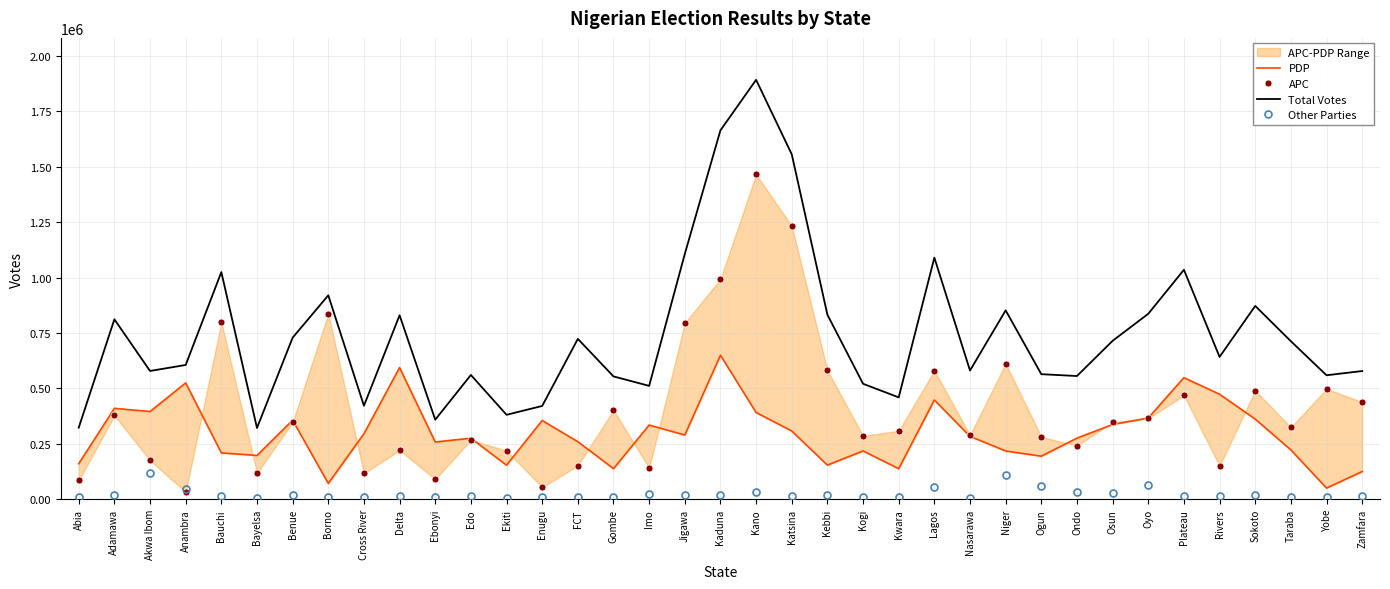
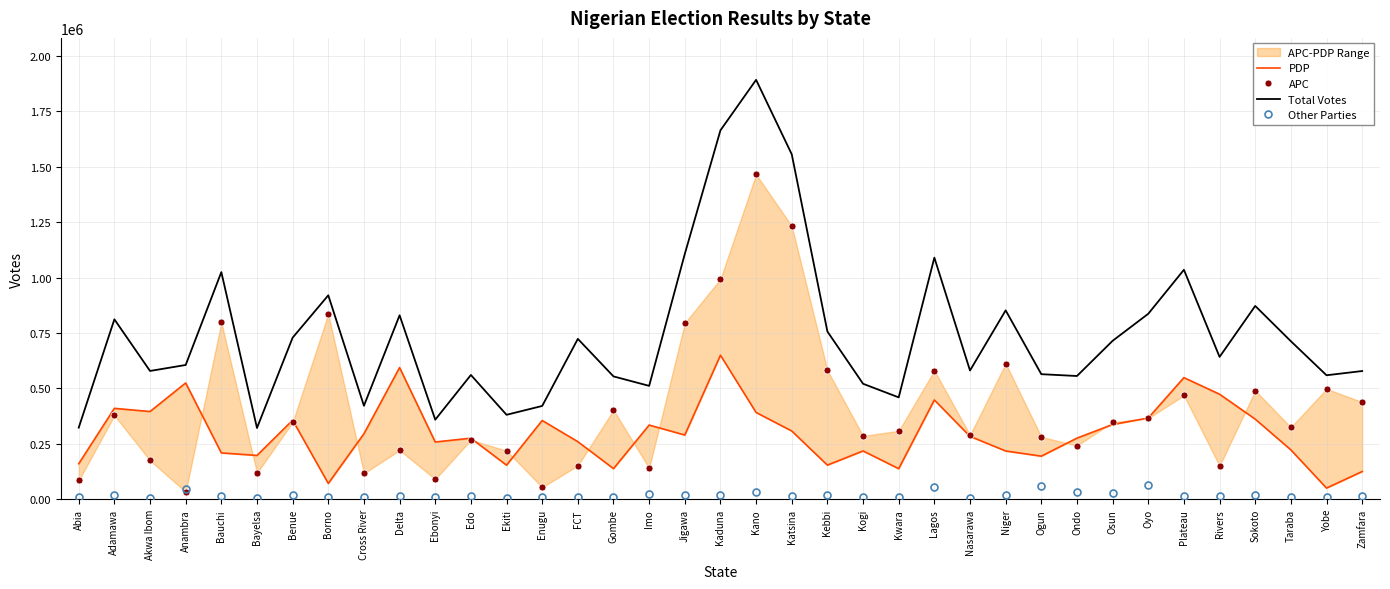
  {
    "PDP": {
      "Bauchi": 210000,
      "Borno": 70000,
      "Ekiti": 150000,
      "Gombe": 140000,
      "Jigawa": 290000,
      "Kaduna": 650000,
      "Kano": 390000,
      "Katsina": 310000,
      "Kebbi": 150000,
      "Kogi": 220000,
      "Kwara": 140000,
      "Lagos": 450000,
      "Niger": 220000,
      "Ogun": 190000,
      "Sokoto": 360000,
      "Taraba": 220000,
      "Yobe": 50000,
      "Zamfara": 130000
    },
    "APC": {
      "Abia": 90000,
      "Adamawa": 380000,
      "Akwa Ibom": 180000,
      "Anambra": 30000,
      "Bayelsa": 120000,
      "Cross River": 120000,
      "Delta": 220000,
      "Ebonyi": 90000,
      "Enugu": 50000,
      "FCT": 150000,
      "Imo": 140000,
      "Ondo": 240000,
      "Plateau": 470000,
      "Rivers": 150000
    },
    "Total Votes": {
      "Abia": 320000,
      "Adamawa": 810000,
      "Akwa Ibom": 580000,
      "Anambra": 610000,
      "Bauchi": 1020000,
      "Bayelsa": 320000,
      "Benue": 730000,
      "Borno": 920000,
      "Cross River": 420000,
      "Delta": 830000,
      "Ebonyi": 360000,
      "Edo": 560000,
      "Ekiti": 380000,
      "Enugu": 420000,
      "FCT": 720000,
      "Gombe": 550000,
      "Imo": 510000,
      "Jigawa": 1110000,
      "Kaduna": 1660000,
      "Kano": 1890000,
      "Katsina": 1560000,
-     "Kebbi": 830000,
+     "Kebbi": 760000,
      "Kogi": 520000,
      "Kwara": 460000,
      "Lagos": 1090000,
      "Nasarawa": 580000,
      "Niger": 850000,
      "Ogun": 560000,
      "Ondo": 560000,
      "Osun": 710000,
      "Oyo": 840000,
      "Plateau": 1030000,
      "Rivers": 640000,
      "Sokoto": 870000,
      "Taraba": 710000,
      "Yobe": 560000,
      "Zamfara": 580000
    },
    "Other Parties": {
      "Abia": 10000,
      "Adamawa": 20000,
-     "Akwa Ibom": 120000,
+     "Akwa Ibom": 10000,
      "Anambra": 50000,
      "Bauchi": 20000,
      "Bayelsa": 0,
      "Benue": 20000,
      "Borno": 10000,
      "Cross River": 10000,
      "Delta": 10000,
      "Ebonyi": 10000,
      "Edo": 20000,
      "Ekiti": 10000,
      "Enugu": 10000,
      "FCT": 10000,
      "Gombe": 10000,
      "Imo": 20000,
      "Jigawa": 20000,
      "Kaduna": 20000,
      "Kano": 30000,
      "Katsina": 10000,
      "Kebbi": 20000,
      "Kogi": 10000,
      "Kwara": 10000,
      "Lagos": 60000,
      "Nasarawa": 10000,
-     "Niger": 110000,
+     "Niger": 20000,
      "Ogun": 60000,
      "Ondo": 30000,
      "Osun": 30000,
      "Oyo": 60000,
      "Plateau": 20000,
      "Rivers": 20000,
      "Sokoto": 20000,
      "Taraba": 10000,
      "Yobe": 10000,
      "Zamfara": 10000
    }
  }
